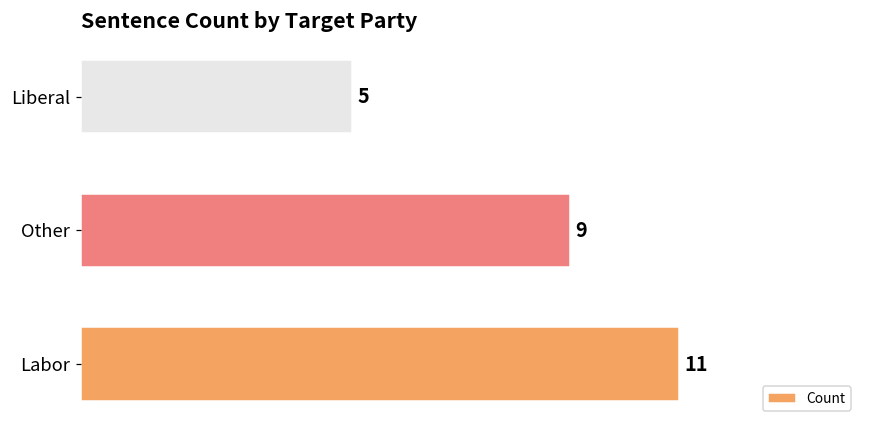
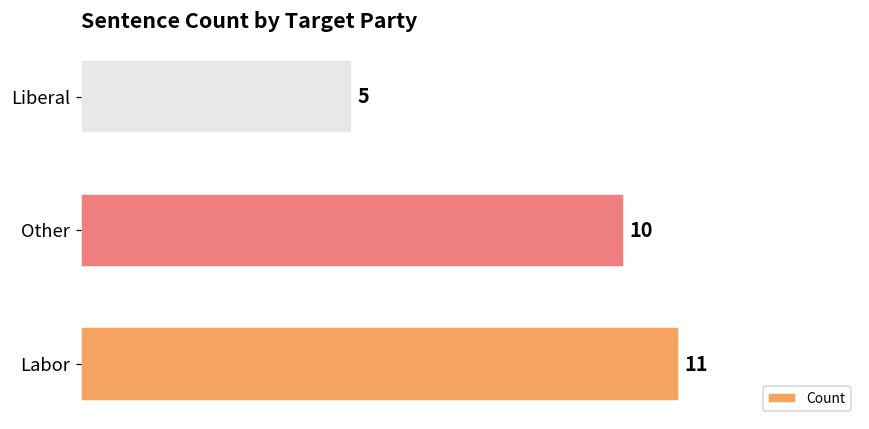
  {
    "Liberal": 5,
-   "Other": 9,
+   "Other": 10,
    "Labor": 11
  }
